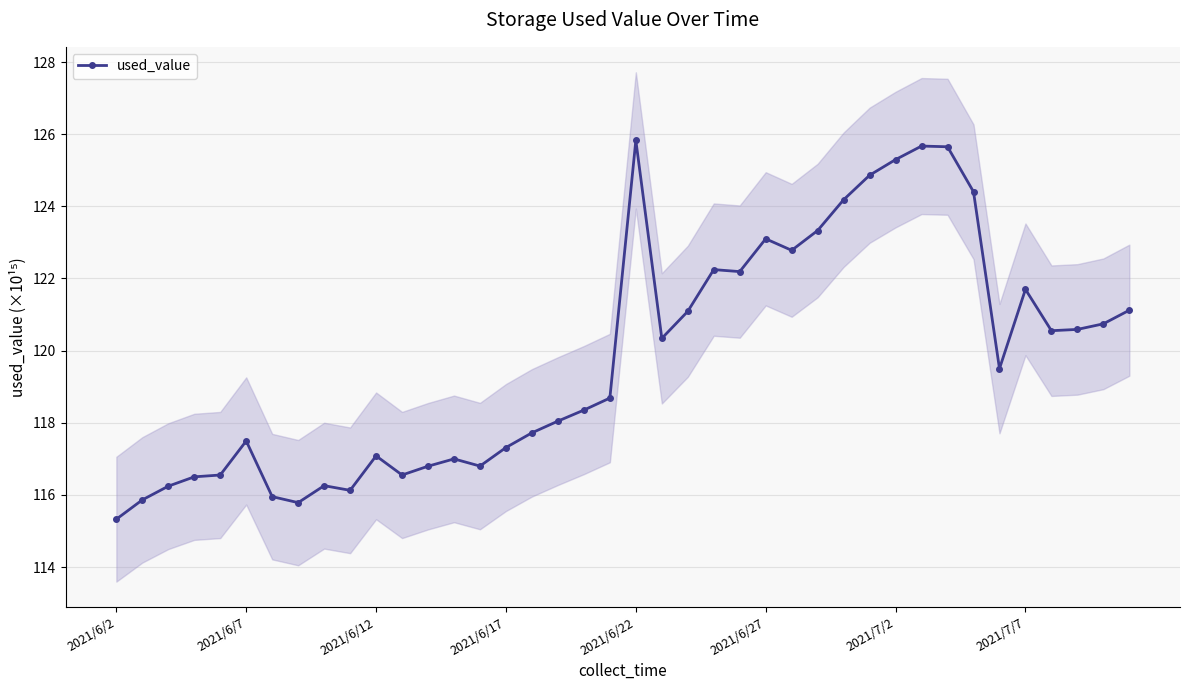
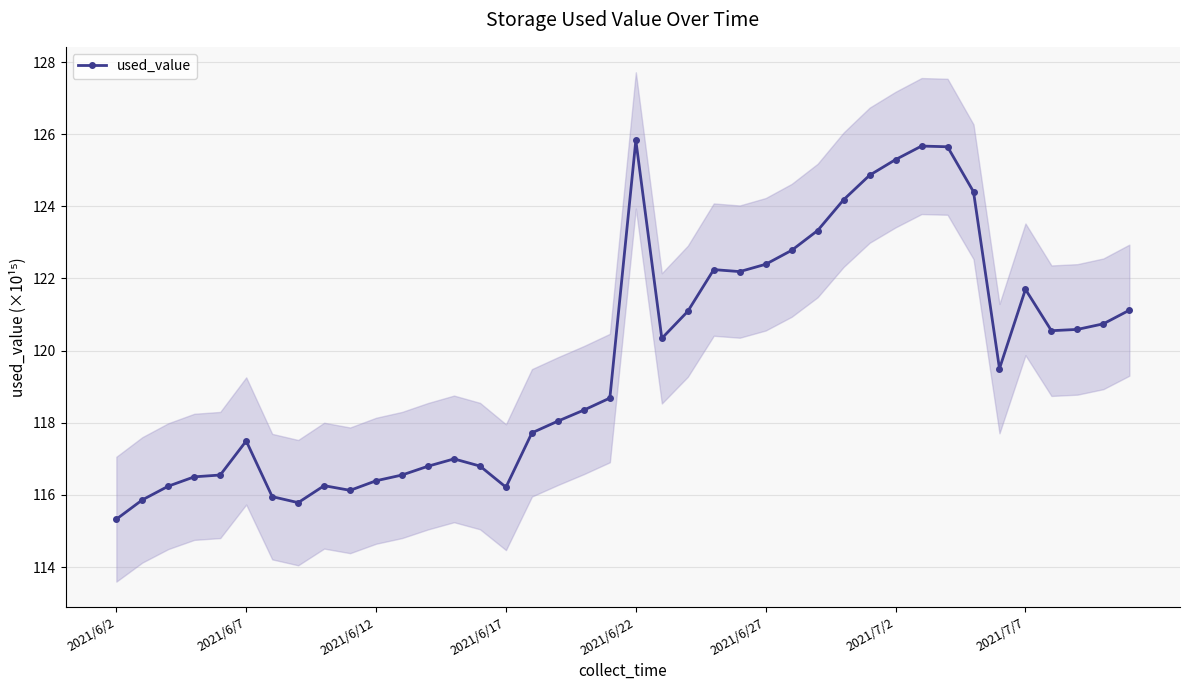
  {
    "used_value": {
      "2021/6/2": 115.3,
      "2021/6/7": 117.5,
-     "2021/6/12": 117.1,
-     "2021/6/17": 117.3,
+     "2021/6/12": 116.4,
+     "2021/6/17": 116.2,
      "2021/6/22": 125.8,
-     "2021/6/27": 123.1,
+     "2021/6/27": 122.4,
      "2021/7/2": 125.3,
      "2021/7/7": 121.7
    }
  }
